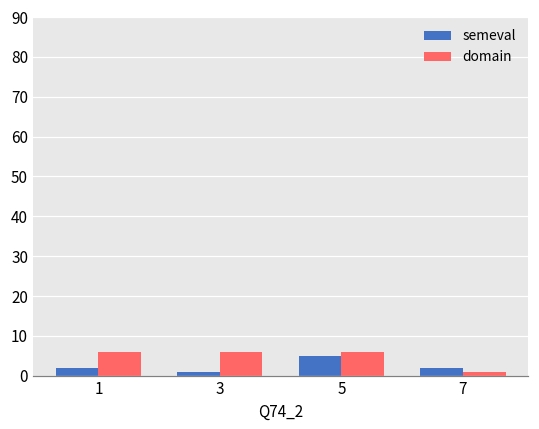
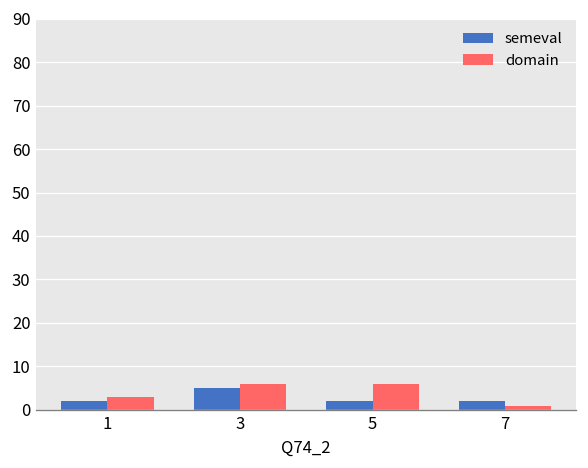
  {
    "semeval": {
      "1": 2,
-     "3": 1,
-     "5": 5,
+     "3": 5,
+     "5": 2,
      "7": 2
    },
    "domain": {
-     "1": 6,
+     "1": 3,
      "3": 6,
      "5": 6,
      "7": 1
    }
  }
